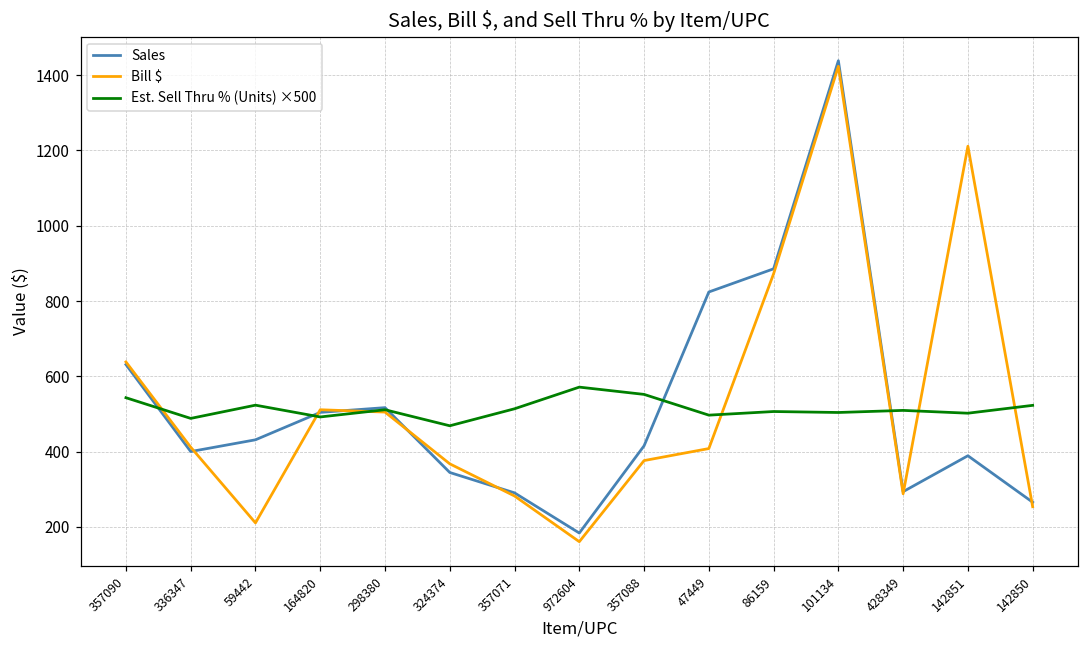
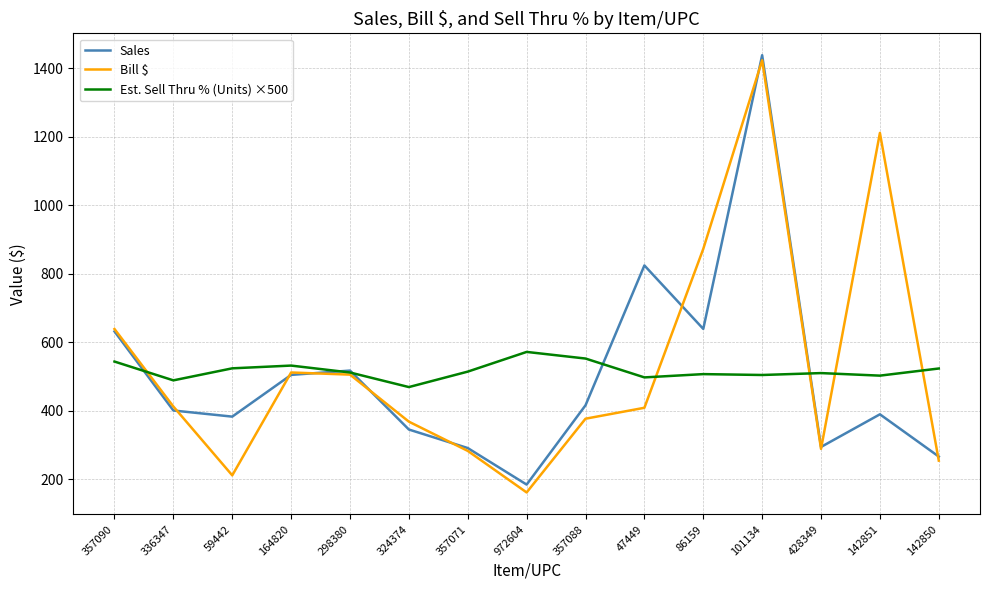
  {
    "Sales": {
      "336347": 400,
-     "59442": 430,
+     "59442": 380,
      "324374": 340,
      "357071": 290,
      "972604": 180,
      "357088": 420,
      "47449": 820,
-     "86159": 890,
+     "86159": 640,
      "101134": 1440,
      "142851": 390,
      "142850": 270
    },
    "Bill $": {
      "336347": 410,
      "59442": 210,
      "324374": 370,
      "357071": 280,
      "972604": 160,
      "357088": 380,
      "47449": 410,
      "86159": 870,
      "101134": 1420,
      "142851": 1210,
      "142850": 250
    },
    "Est. Sell Thru % (Units) ×500": {
      "357090": 540,
      "336347": 490,
      "59442": 520,
-     "164820": 490,
+     "164820": 530,
      "324374": 470,
      "357071": 510,
      "972604": 570,
      "357088": 550,
      "47449": 500,
      "86159": 510,
      "101134": 500,
      "428349": 510,
      "142851": 500,
      "142850": 520
    }
  }
